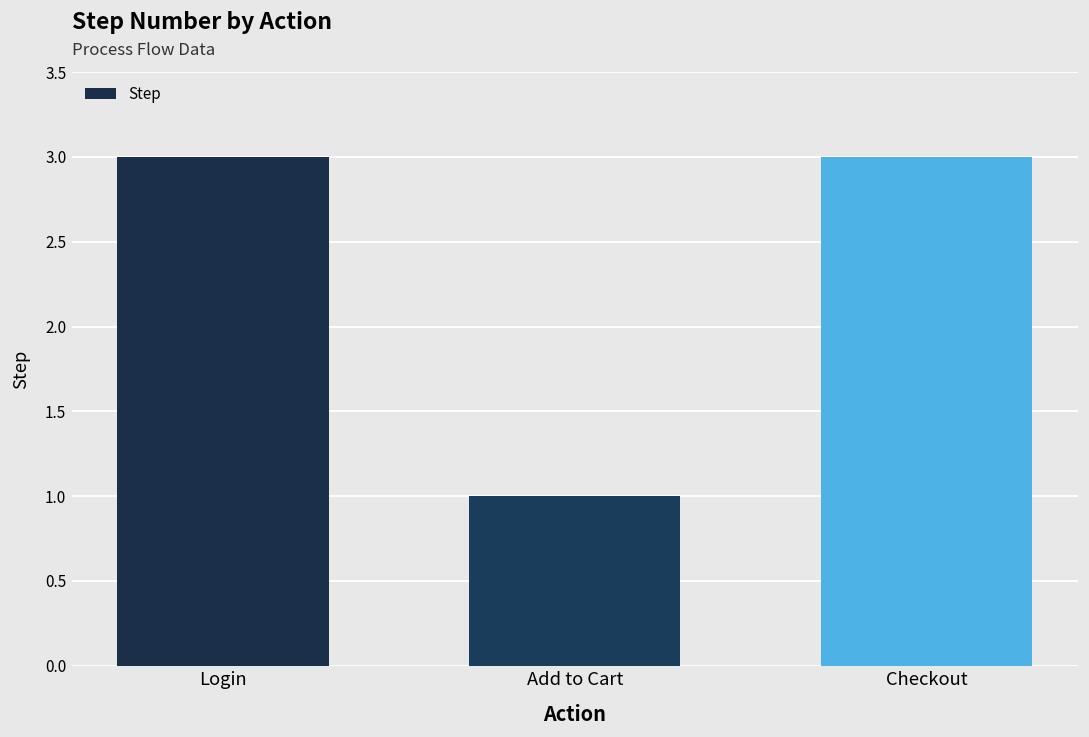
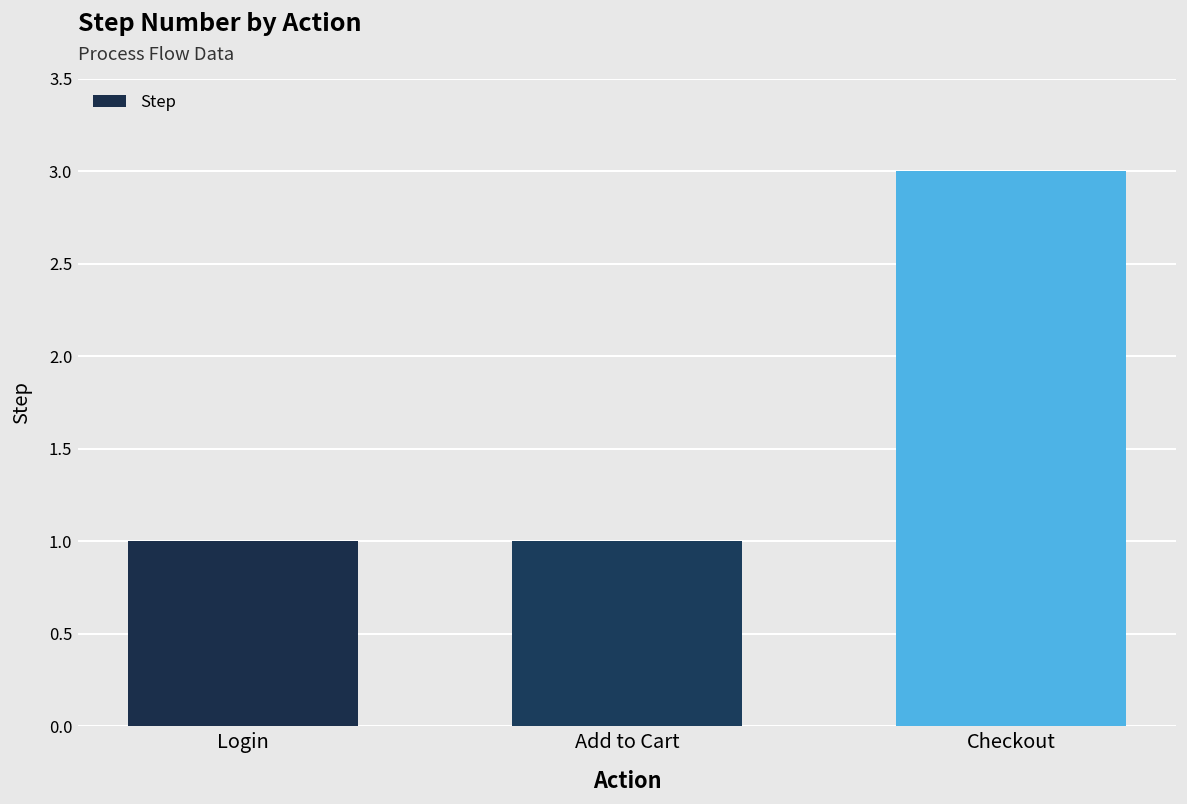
  {
-   "Login": 3,
+   "Login": 1,
    "Add to Cart": 1,
    "Checkout": 3
  }
